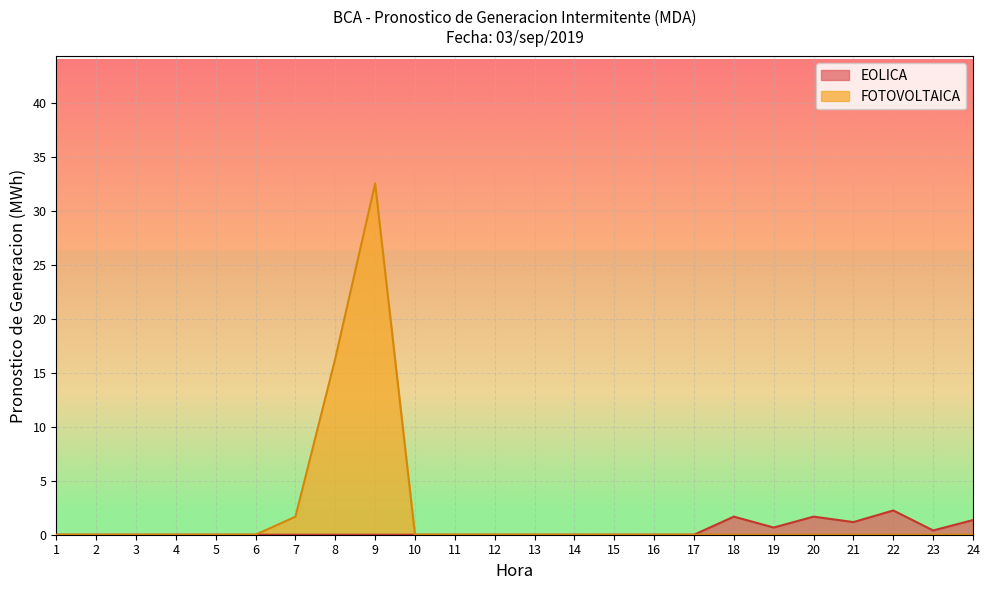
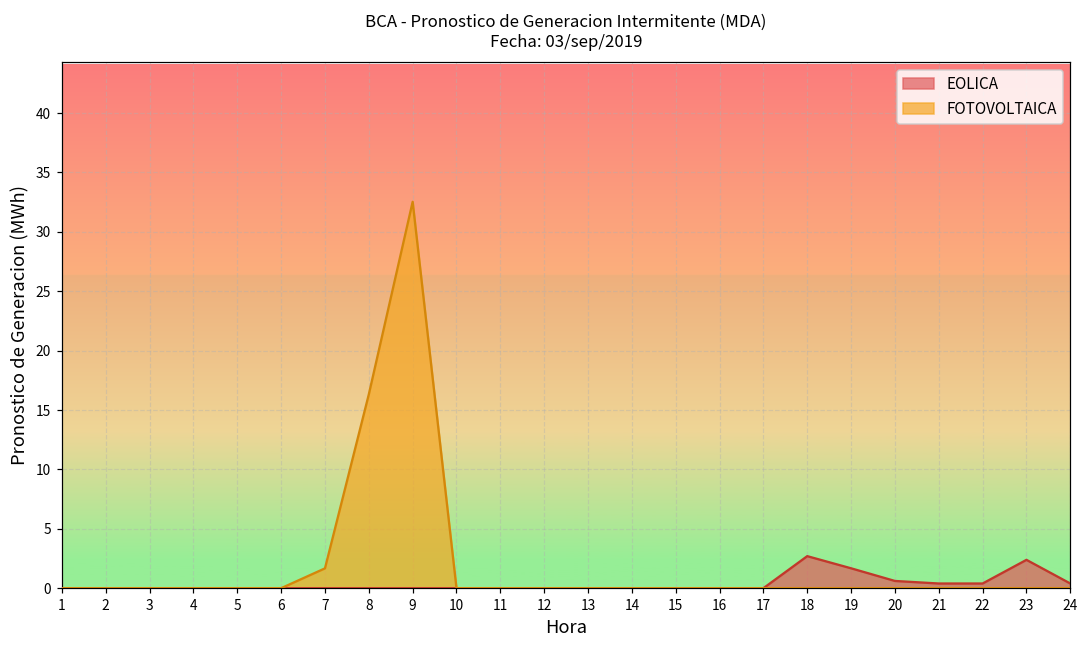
  {
    "EOLICA": {
      "7": 0.0,
      "8": 0.0,
      "9": 0.0,
-     "18": 1.7,
-     "19": 0.7,
-     "20": 1.7,
-     "21": 1.2,
-     "22": 2.2,
-     "23": 0.4,
-     "24": 1.4
+     "18": 2.7,
+     "19": 1.7,
+     "20": 0.6,
+     "21": 0.4,
+     "22": 0.4,
+     "23": 2.4,
+     "24": 0.4
    },
    "FOTOVOLTAICA": {
      "7": 1.7,
      "8": 16.3,
      "9": 32.5,
      "18": 0.0,
      "19": 0.0,
      "20": 0.0,
      "21": 0.0,
      "22": 0.0,
      "23": 0.0,
      "24": 0.0
    }
  }
